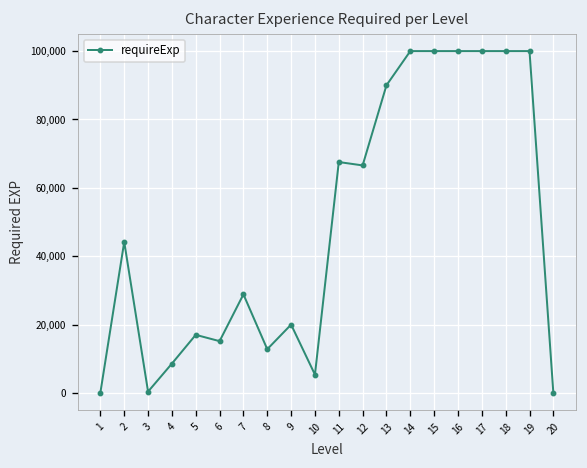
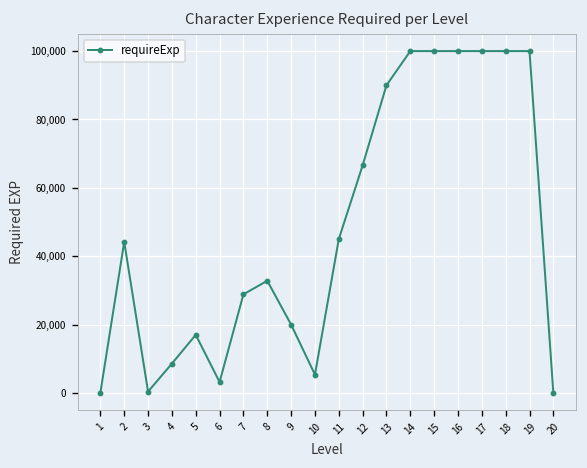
  {
    "1": "0",
    "2": "44,000",
    "3": "0",
    "4": "9,000",
    "5": "17,000",
-   "6": "15,000",
+   "6": "3,000",
    "7": "29,000",
-   "8": "13,000",
+   "8": "33,000",
    "9": "20,000",
    "10": "5,000",
-   "11": "68,000",
+   "11": "45,000",
    "12": "67,000",
    "13": "90,000",
    "14": "100,000",
    "15": "100,000",
    "16": "100,000",
    "17": "100,000",
    "18": "100,000",
    "19": "100,000",
    "20": "0"
  }
